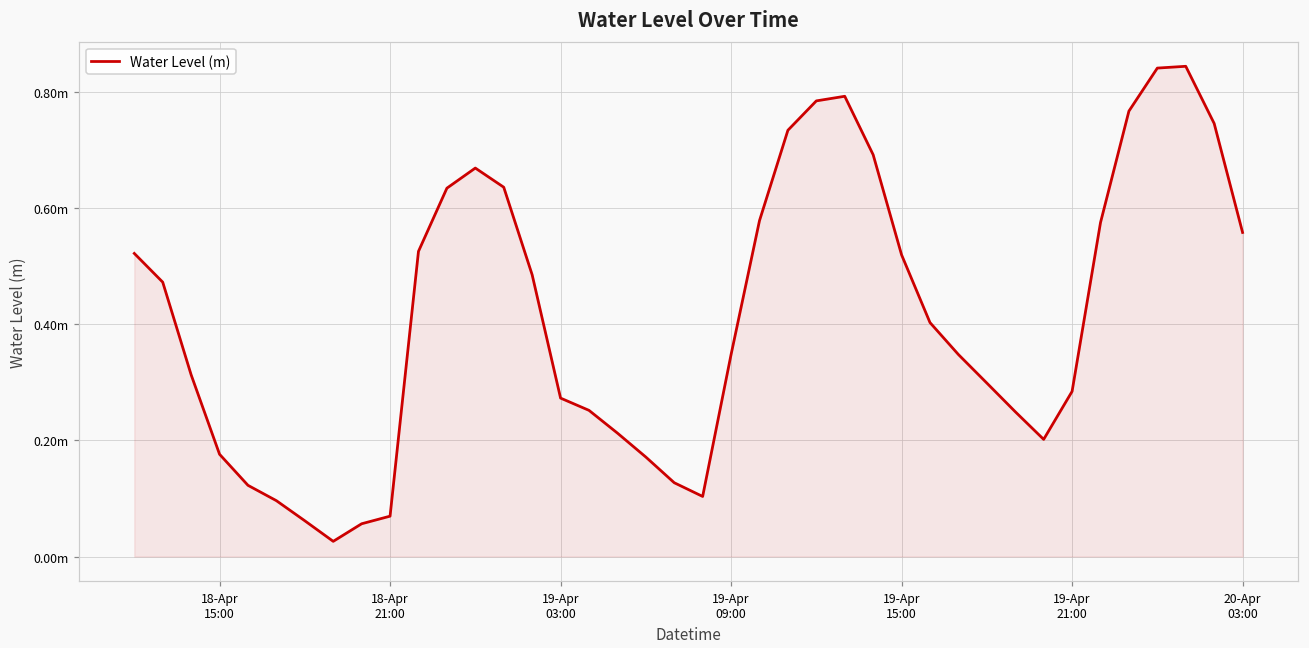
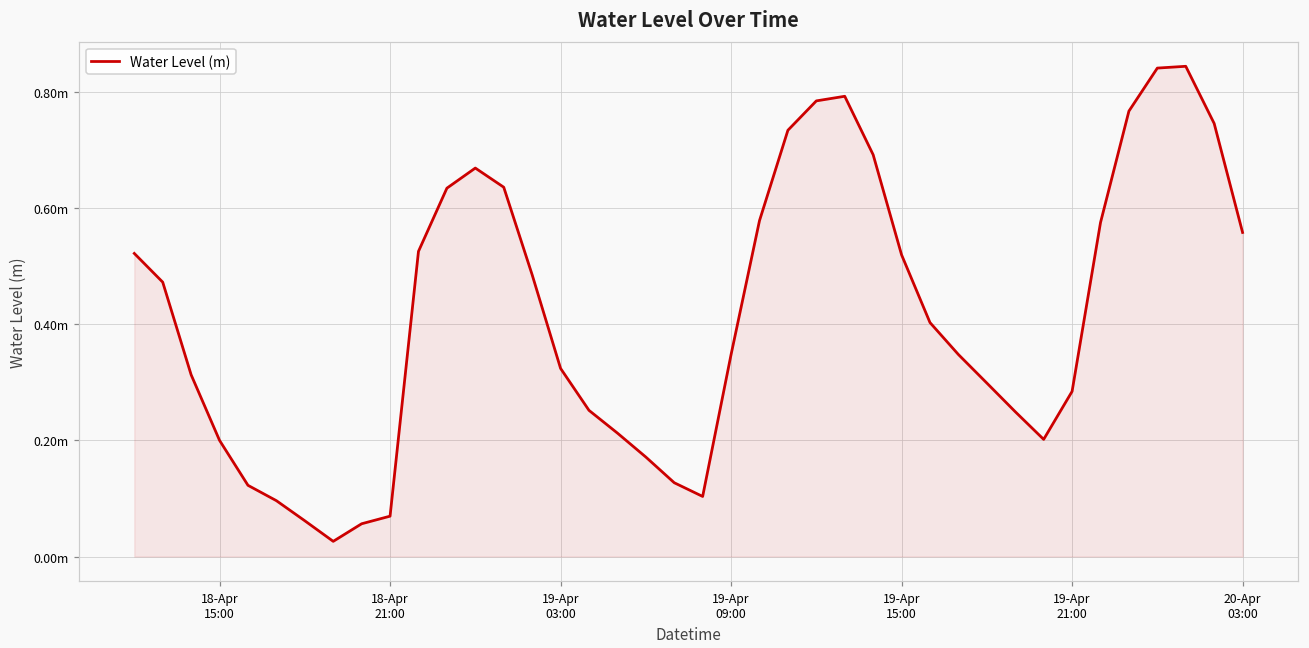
  {
-   "18-Apr 15:00": "0.18m",
+   "18-Apr 15:00": "0.20m",
    "18-Apr 21:00": "0.07m",
-   "19-Apr 03:00": "0.27m",
+   "19-Apr 03:00": "0.32m",
    "19-Apr 09:00": "0.35m",
    "19-Apr 15:00": "0.52m",
    "19-Apr 21:00": "0.28m",
    "20-Apr 03:00": "0.56m"
  }
